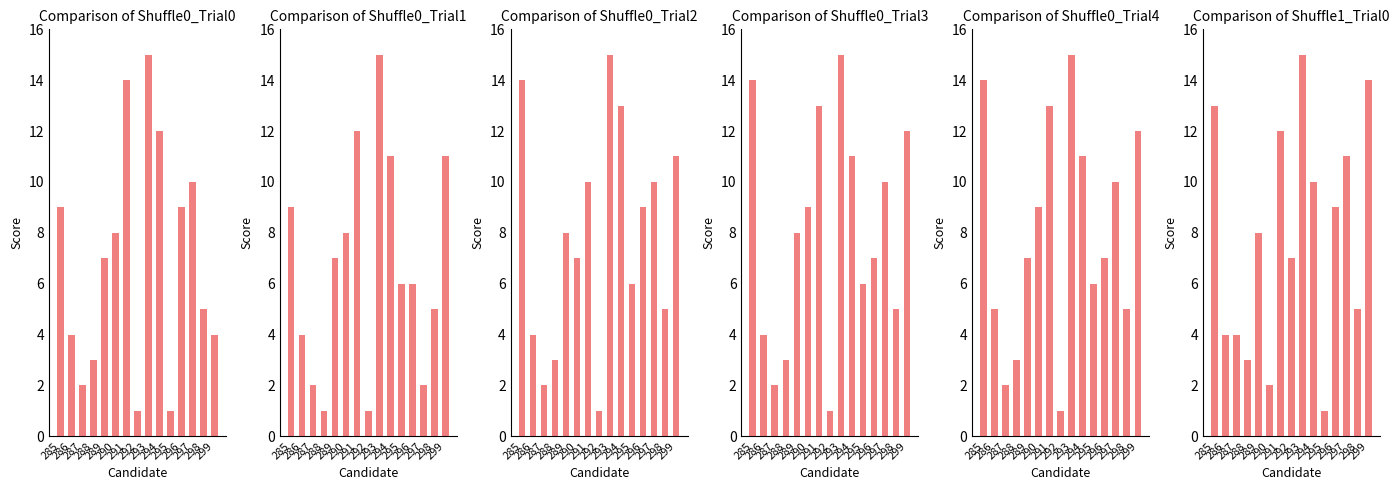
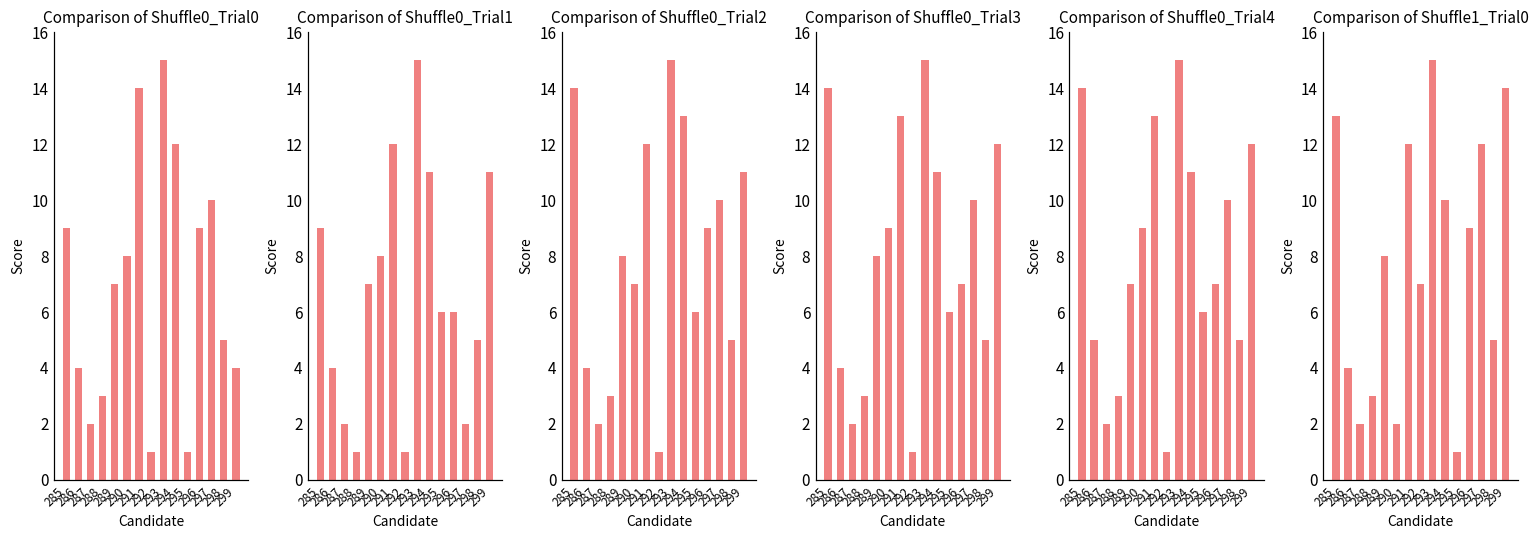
  {
    "Comparison of Shuffle0_Trial0": {
      "285": 9.0,
      "286": 4.0,
      "287": 2.0,
      "288": 3.0,
      "289": 7.0,
      "290": 8.0,
      "291": 14.0,
      "292": 1.0,
      "293": 15.0,
      "294": 12.0,
      "295": 1.0,
      "296": 9.0,
      "297": 10.0,
      "298": 5.0,
      "299": 4.0
    },
    "Comparison of Shuffle0_Trial1": {
      "285": 9.0,
      "286": 4.0,
      "287": 2.0,
      "288": 1.0,
      "289": 7.0,
      "290": 8.0,
      "291": 12.0,
      "292": 1.0,
      "293": 15.0,
      "294": 11.0,
      "295": 6.0,
      "296": 6.0,
      "297": 2.0,
      "298": 5.0,
      "299": 11.0
    },
    "Comparison of Shuffle0_Trial2": {
      "285": 14,
      "286": 4,
      "287": 2,
      "288": 3,
      "289": 8,
      "290": 7,
-     "291": 10,
+     "291": 12,
      "292": 1,
      "293": 15,
      "294": 13,
      "295": 6,
      "296": 9,
      "297": 10,
      "298": 5,
      "299": 11
    },
    "Comparison of Shuffle0_Trial3": {
      "285": 14.0,
      "286": 4.0,
      "287": 2.0,
      "288": 3.0,
      "289": 8.0,
      "290": 9.0,
      "291": 13.0,
      "292": 1.0,
      "293": 15.0,
      "294": 11.0,
      "295": 6.0,
      "296": 7.0,
      "297": 10.0,
      "298": 5.0,
      "299": 12.0
    },
    "Comparison of Shuffle0_Trial4": {
      "285": 14.0,
      "286": 5.0,
      "287": 2.0,
      "288": 3.0,
      "289": 7.0,
      "290": 9.0,
      "291": 13.0,
      "292": 1.0,
      "293": 15.0,
      "294": 11.0,
      "295": 6.0,
      "296": 7.0,
      "297": 10.0,
      "298": 5.0,
      "299": 12.0
    },
    "Comparison of Shuffle1_Trial0": {
      "285": 13,
      "286": 4,
-     "287": 4,
+     "287": 2,
      "288": 3,
      "289": 8,
      "290": 2,
      "291": 12,
      "292": 7,
      "293": 15,
      "294": 10,
      "295": 1,
      "296": 9,
-     "297": 11,
+     "297": 12,
      "298": 5,
      "299": 14
    }
  }
